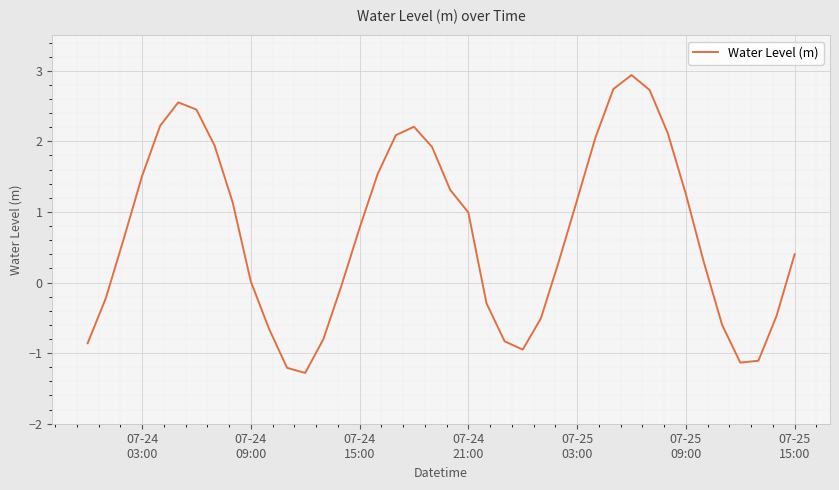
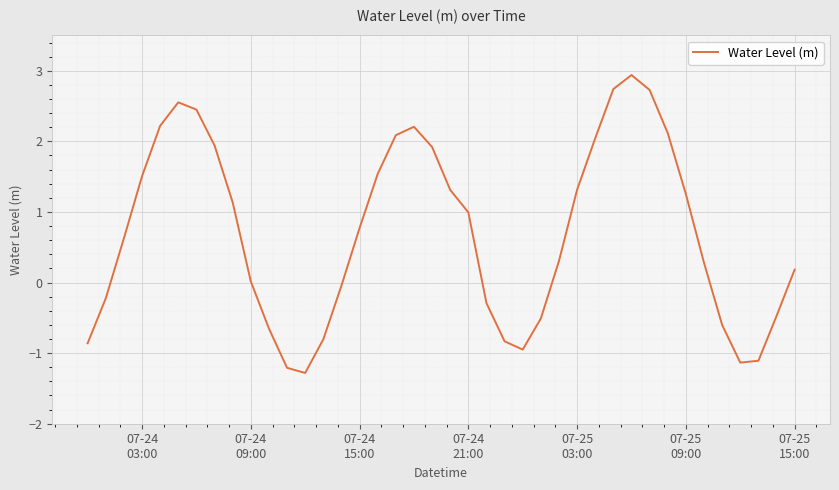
  {
    "07-24 03:00": 1.5,
    "07-24 09:00": 0.0,
    "07-24 15:00": 0.8,
    "07-24 21:00": 1.0,
-   "07-25 03:00": 1.2,
+   "07-25 03:00": 1.3,
    "07-25 09:00": 1.3,
-   "07-25 15:00": 0.4
+   "07-25 15:00": 0.2
  }
